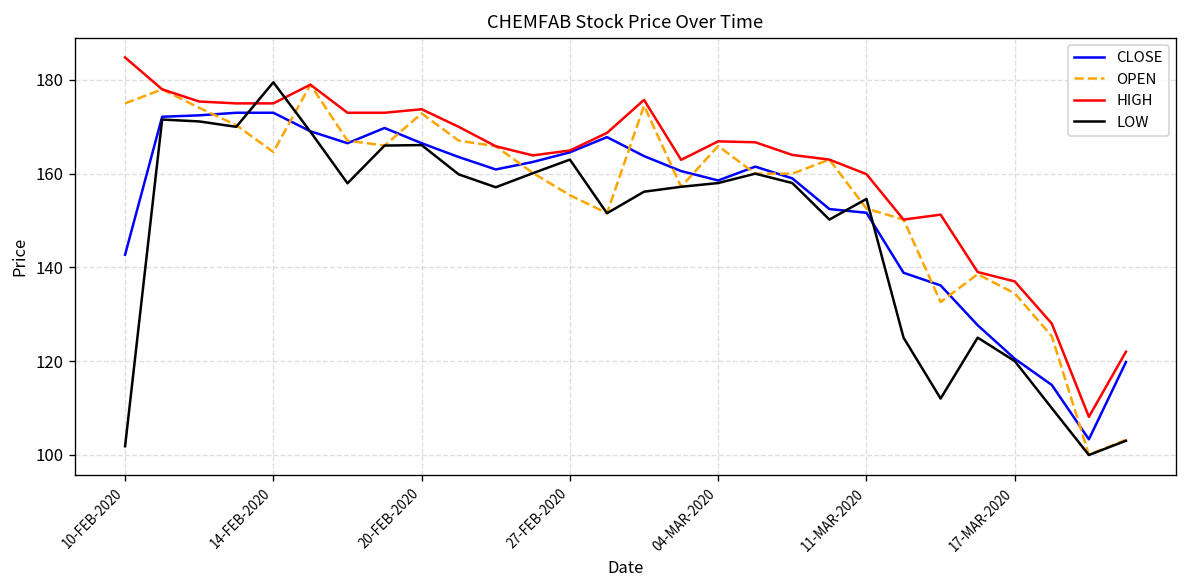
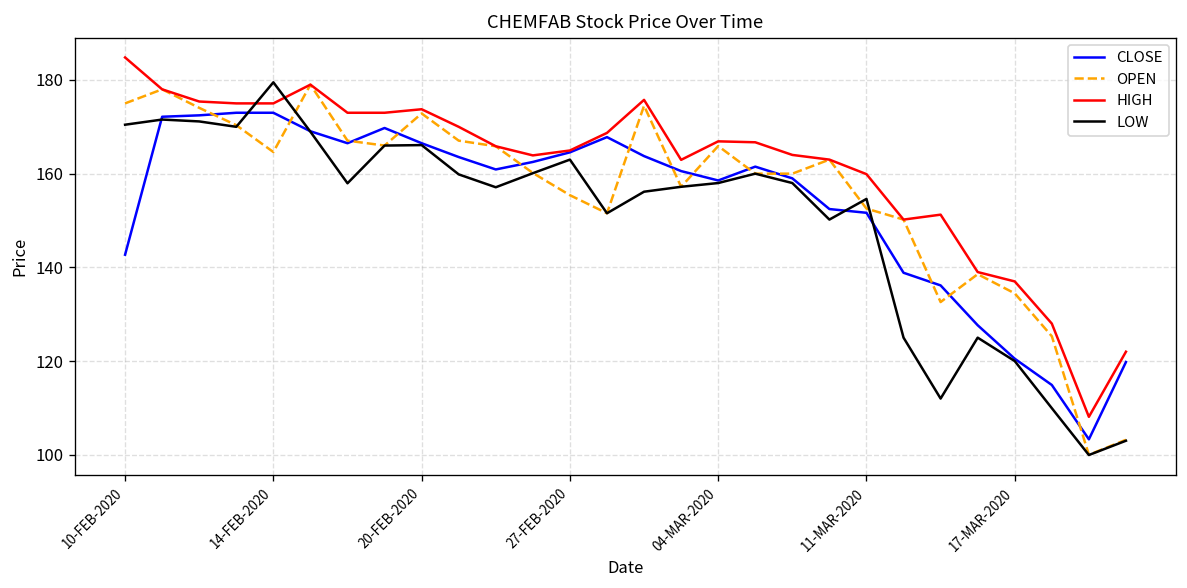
  {
    "CLOSE": {
      "10-FEB-2020": 143,
      "14-FEB-2020": 173,
      "11-MAR-2020": 152
    },
    "OPEN": {
      "10-FEB-2020": 175,
      "14-FEB-2020": 165,
      "20-FEB-2020": 173,
      "27-FEB-2020": 155,
      "04-MAR-2020": 166,
      "11-MAR-2020": 153,
      "17-MAR-2020": 134
    },
    "HIGH": {
      "10-FEB-2020": 185,
      "14-FEB-2020": 175,
      "20-FEB-2020": 174,
      "04-MAR-2020": 167,
      "11-MAR-2020": 160,
      "17-MAR-2020": 137
    },
    "LOW": {
-     "10-FEB-2020": 102,
+     "10-FEB-2020": 170,
      "14-FEB-2020": 180,
      "27-FEB-2020": 163,
      "11-MAR-2020": 155
    }
  }
